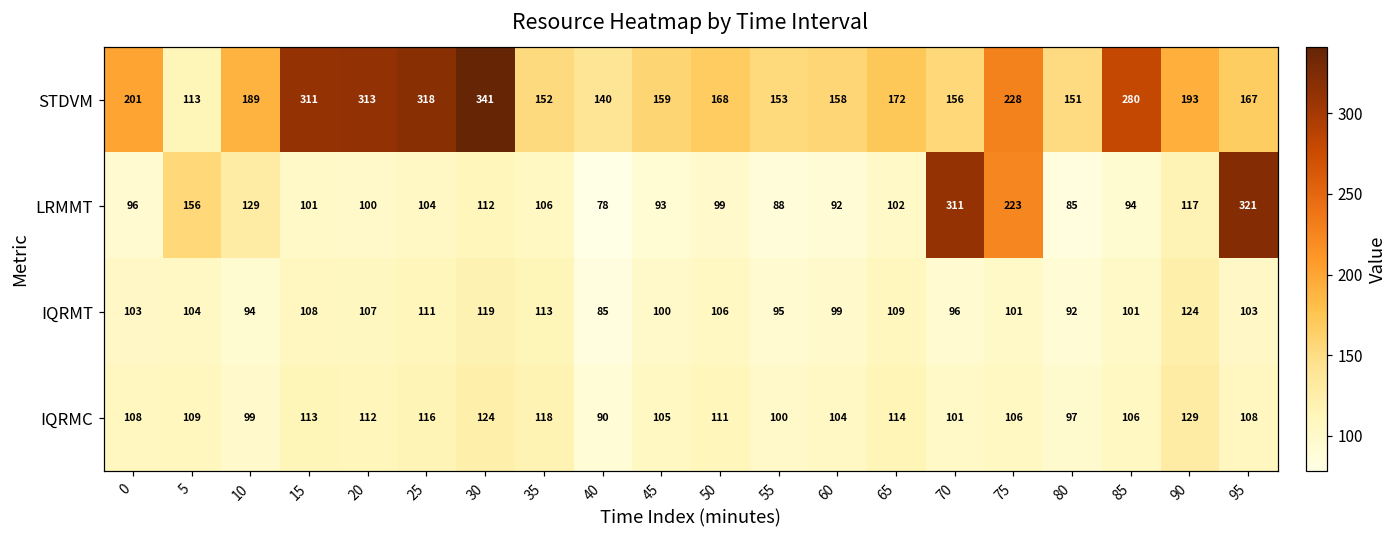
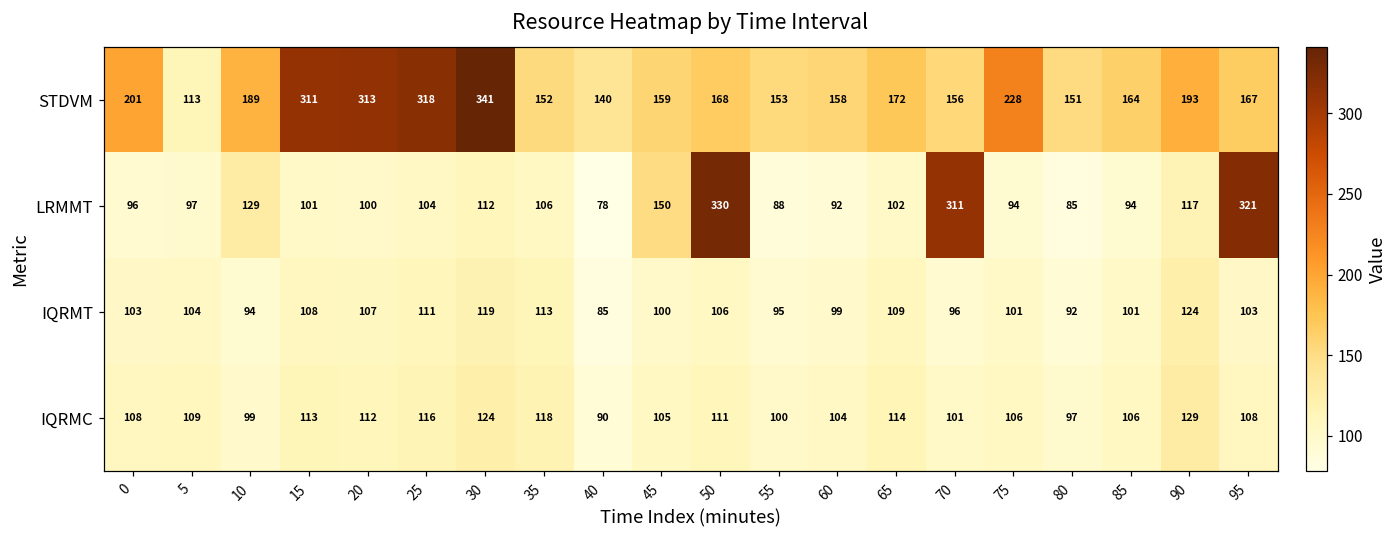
  {
    "STDVM": {
      "0": 201,
      "5": 113,
      "10": 189,
      "15": 311,
      "20": 313,
      "25": 318,
      "30": 341,
      "35": 152,
      "40": 140,
      "45": 159,
      "50": 168,
      "55": 153,
      "60": 158,
      "65": 172,
      "70": 156,
      "75": 228,
      "80": 151,
-     "85": 280,
+     "85": 164,
      "90": 193,
      "95": 167
    },
    "LRMMT": {
      "0": 96,
-     "5": 156,
+     "5": 97,
      "10": 129,
      "15": 101,
      "20": 100,
      "25": 104,
      "30": 112,
      "35": 106,
      "40": 78,
-     "45": 93,
-     "50": 99,
+     "45": 150,
+     "50": 330,
      "55": 88,
      "60": 92,
      "65": 102,
      "70": 311,
-     "75": 223,
+     "75": 94,
      "80": 85,
      "85": 94,
      "90": 117,
      "95": 321
    },
    "IQRMT": {
      "0": 103,
      "5": 104,
      "10": 94,
      "15": 108,
      "20": 107,
      "25": 111,
      "30": 119,
      "35": 113,
      "40": 85,
      "45": 100,
      "50": 106,
      "55": 95,
      "60": 99,
      "65": 109,
      "70": 96,
      "75": 101,
      "80": 92,
      "85": 101,
      "90": 124,
      "95": 103
    },
    "IQRMC": {
      "0": 108,
      "5": 109,
      "10": 99,
      "15": 113,
      "20": 112,
      "25": 116,
      "30": 124,
      "35": 118,
      "40": 90,
      "45": 105,
      "50": 111,
      "55": 100,
      "60": 104,
      "65": 114,
      "70": 101,
      "75": 106,
      "80": 97,
      "85": 106,
      "90": 129,
      "95": 108
    }
  }
